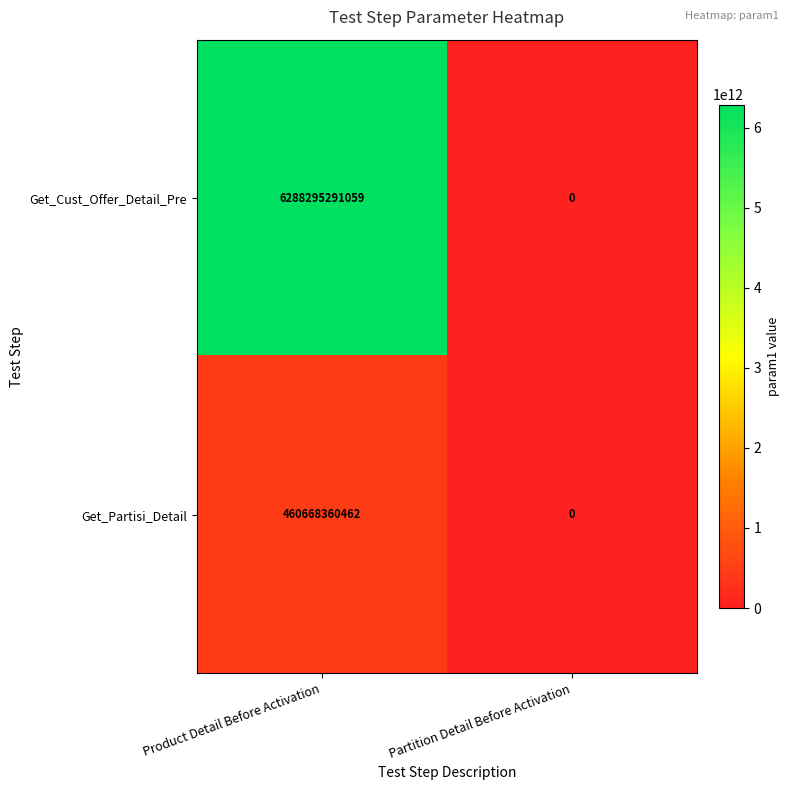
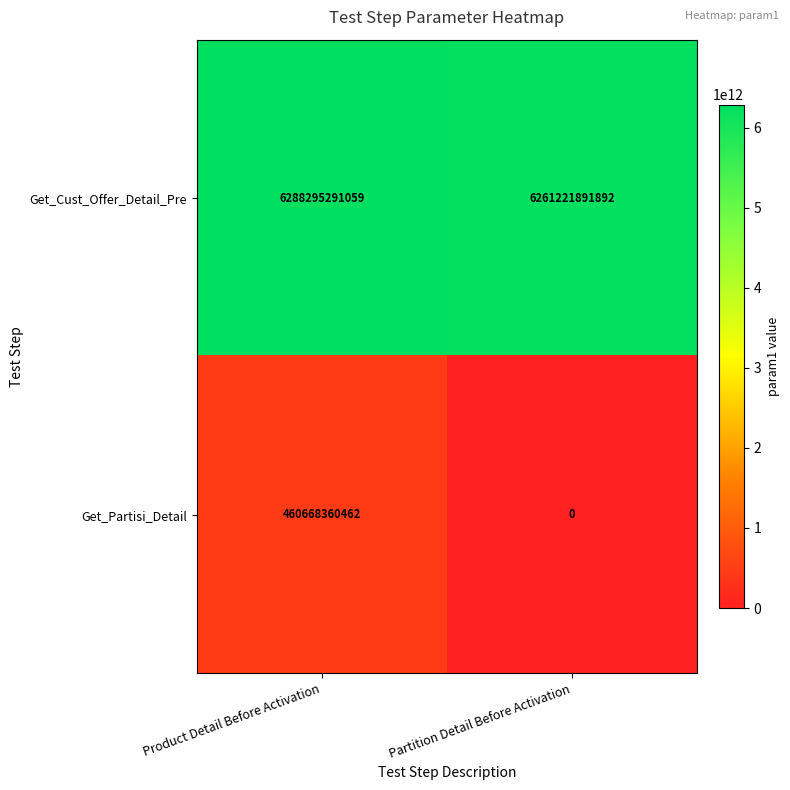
  {
    "Get_Cust_Offer_Detail_Pre": {
      "Product Detail Before Activation": 6288295291059,
-     "Partition Detail Before Activation": 0
+     "Partition Detail Before Activation": 6261221891892
    },
    "Get_Partisi_Detail": {
      "Product Detail Before Activation": 460668360462,
      "Partition Detail Before Activation": 0
    }
  }
